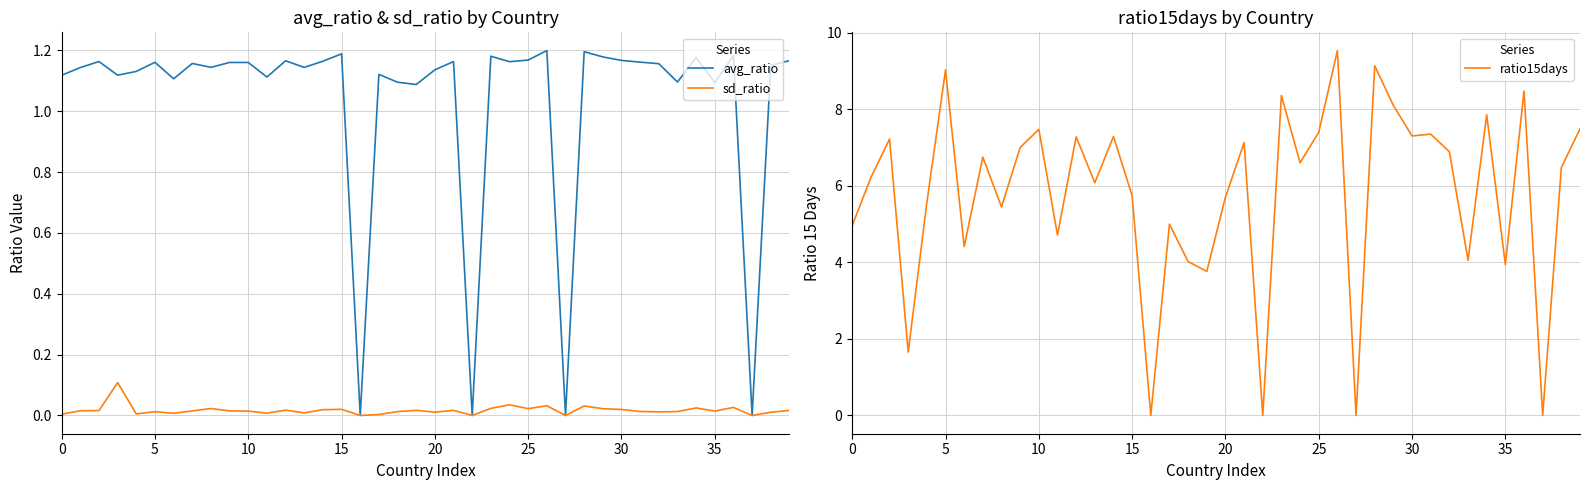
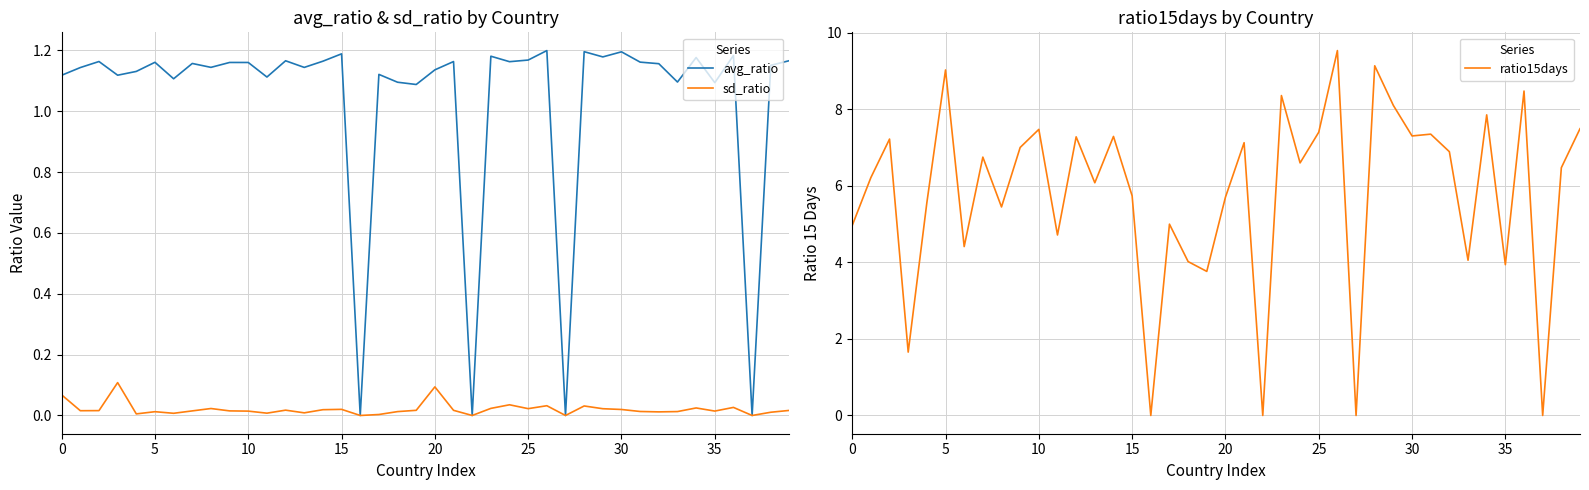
  {
    "avg_ratio & sd_ratio by Country": {
      "avg_ratio": {
        "0": 1.12,
        "5": 1.16,
        "10": 1.16,
        "15": 1.19,
        "20": 1.14,
        "25": 1.17,
-       "30": 1.17
+       "30": 1.20
      },
      "sd_ratio": {
-       "0": 0.00,
+       "0": 0.07,
        "5": 0.01,
        "10": 0.01,
        "15": 0.02,
-       "20": 0.01,
+       "20": 0.09,
        "25": 0.02,
        "30": 0.02,
        "35": 0.01
      }
    },
    "ratio15days by Country": {
      "0": 5.0,
      "5": 9.0,
      "10": 7.5,
      "15": 5.7,
      "20": 5.7,
      "25": 7.4,
      "30": 7.3,
      "35": 3.9
    }
  }
